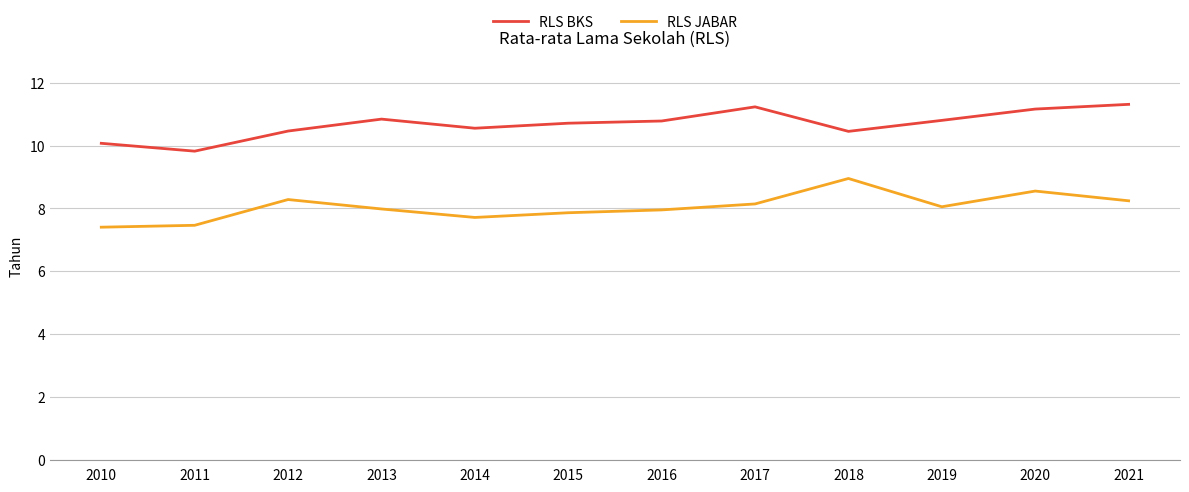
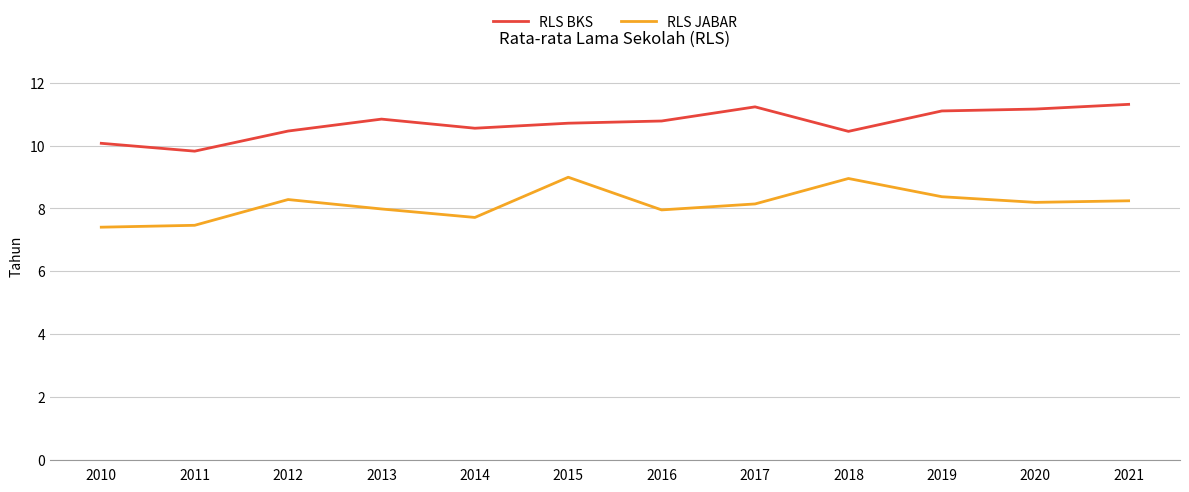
  {
    "RLS BKS": {
      "2010": 10.1,
      "2011": 9.8,
      "2012": 10.5,
      "2013": 10.8,
      "2014": 10.6,
      "2015": 10.7,
      "2016": 10.8,
      "2017": 11.2,
      "2018": 10.5,
-     "2019": 10.8,
+     "2019": 11.1,
      "2020": 11.2,
      "2021": 11.3
    },
    "RLS JABAR": {
      "2010": 7.4,
      "2011": 7.5,
      "2012": 8.3,
      "2013": 8.0,
      "2014": 7.7,
-     "2015": 7.9,
+     "2015": 9.0,
      "2016": 8.0,
      "2017": 8.1,
      "2018": 9.0,
-     "2019": 8.1,
-     "2020": 8.6,
+     "2019": 8.4,
+     "2020": 8.2,
      "2021": 8.2
    }
  }
